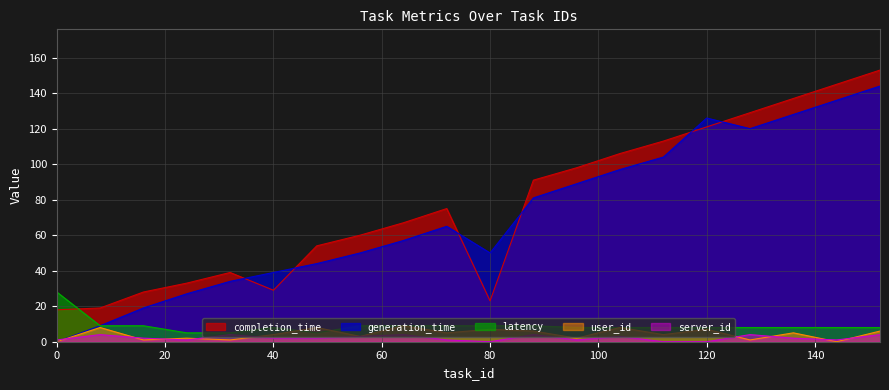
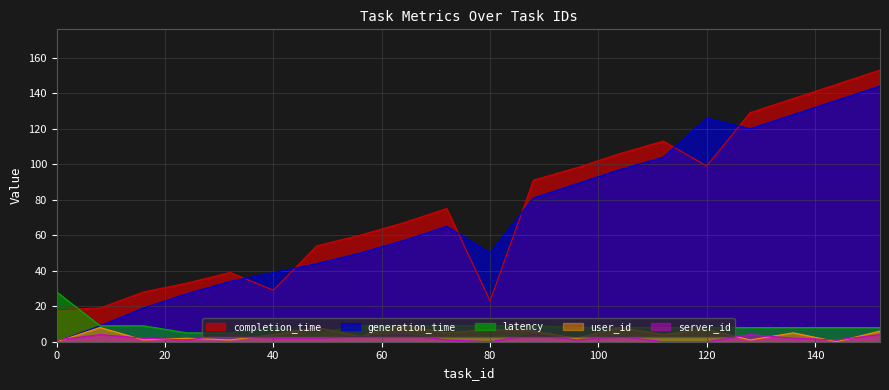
  {
    "completion_time": {
      "0": 18,
      "40": 29,
      "80": 23,
-     "120": 121
+     "120": 99
    },
    "generation_time": {
      "40": 39,
      "80": 50,
      "120": 126
    },
    "latency": {
      "0": 28
    },
    "server_id": {
      "40": 2,
      "80": 0,
      "120": 0
    }
  }
